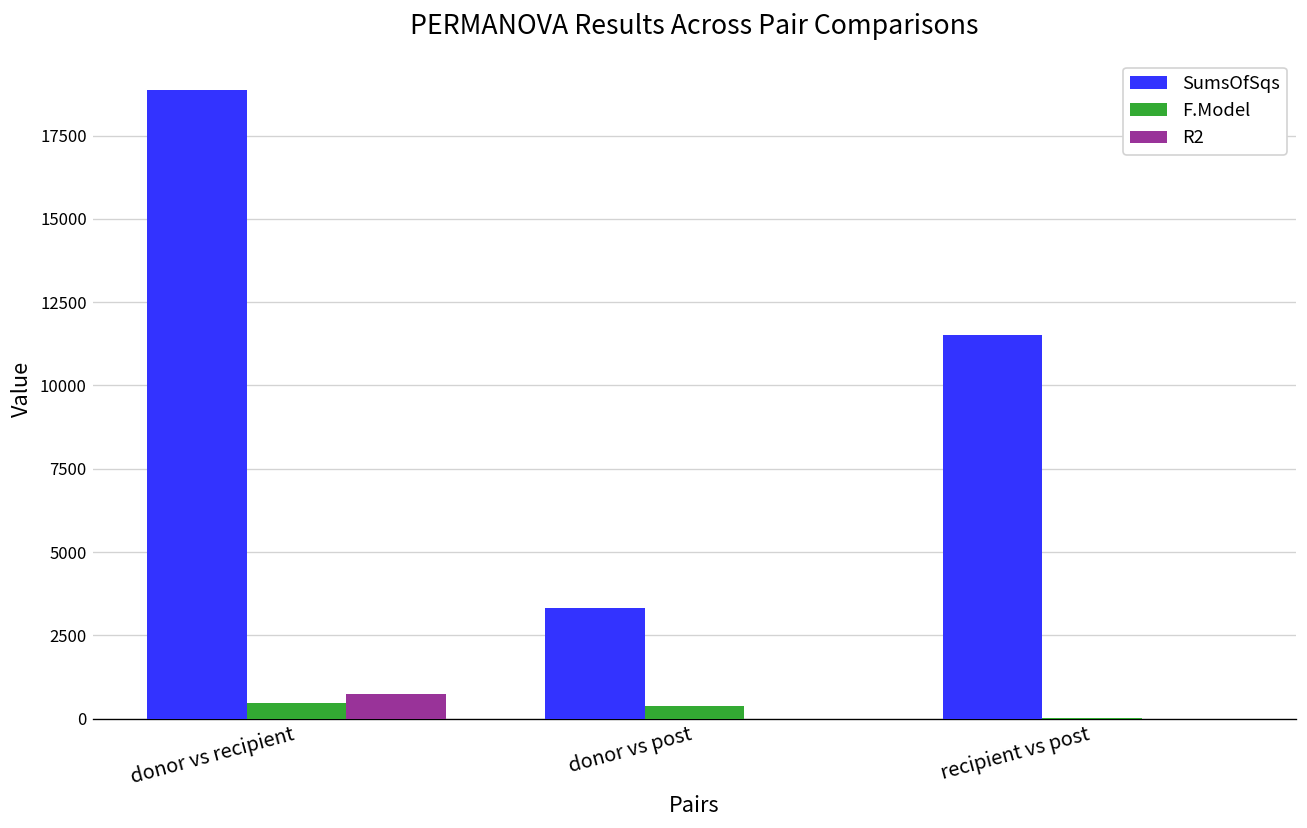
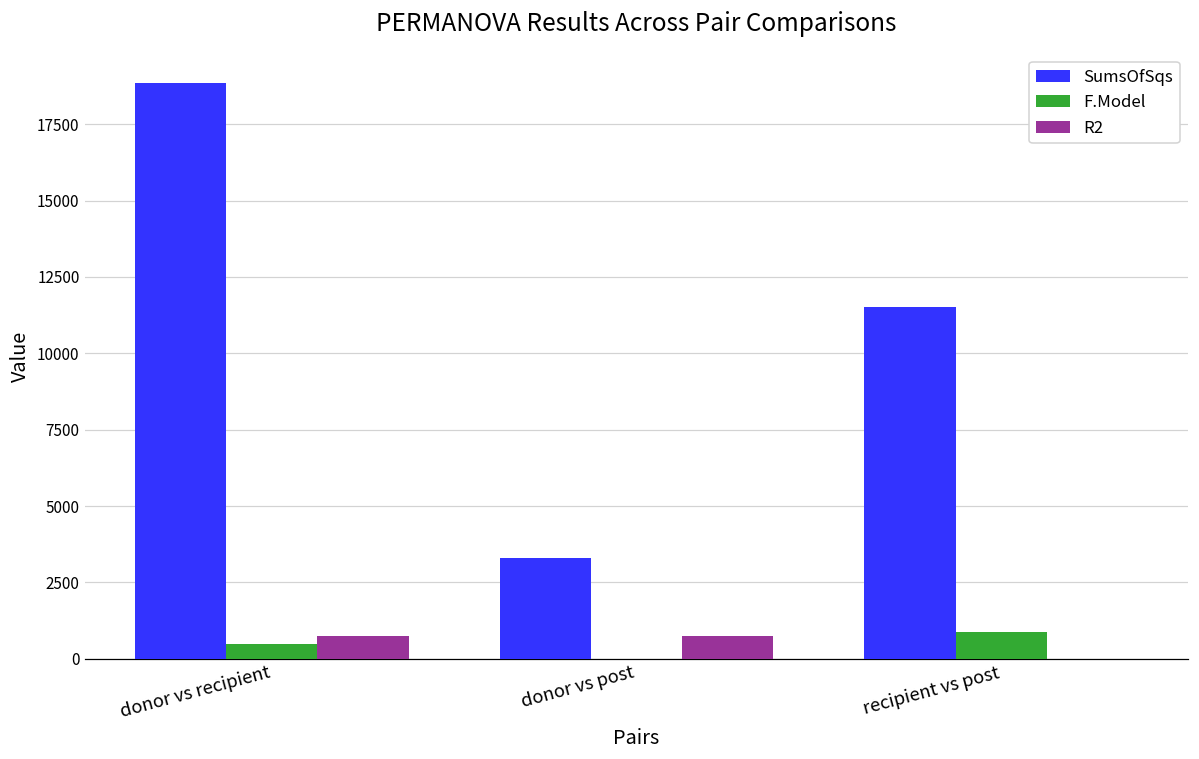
  {
    "SumsOfSqs": {
      "donor vs recipient": 18900,
      "donor vs post": 3300,
      "recipient vs post": 11500
    },
    "F.Model": {
      "donor vs recipient": 500,
-     "donor vs post": 400,
-     "recipient vs post": 0
+     "donor vs post": 0,
+     "recipient vs post": 900
    },
    "R2": {
      "donor vs recipient": 800,
-     "donor vs post": 0
+     "donor vs post": 700
    }
  }
